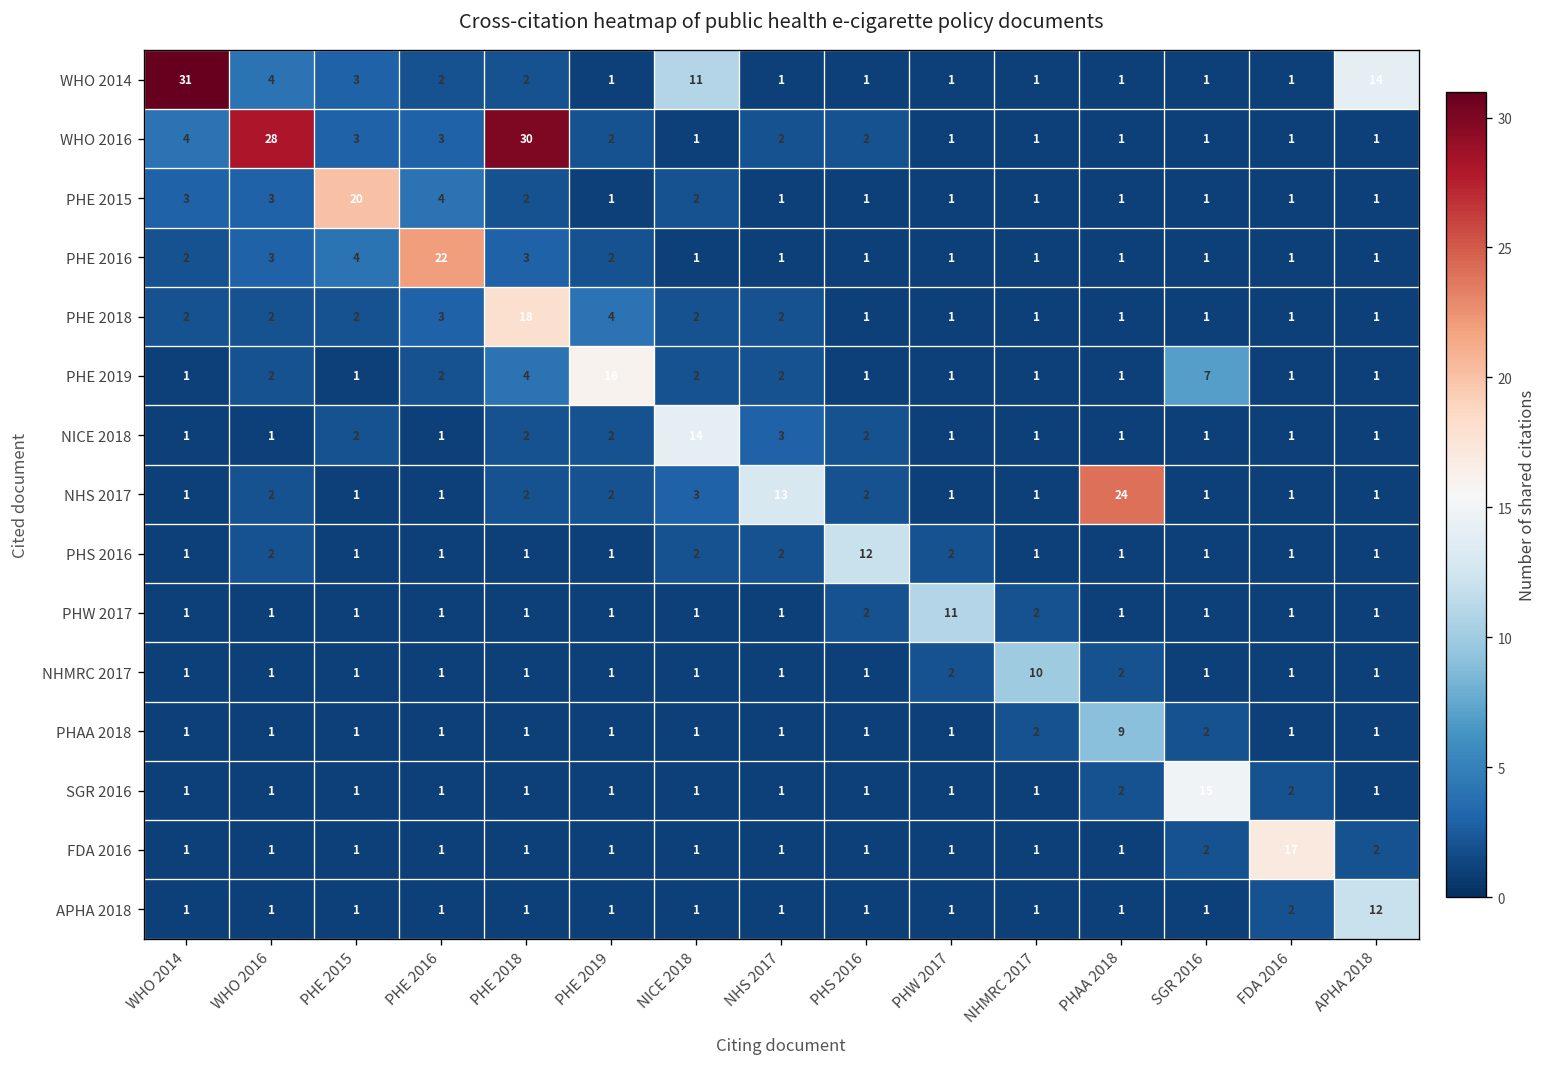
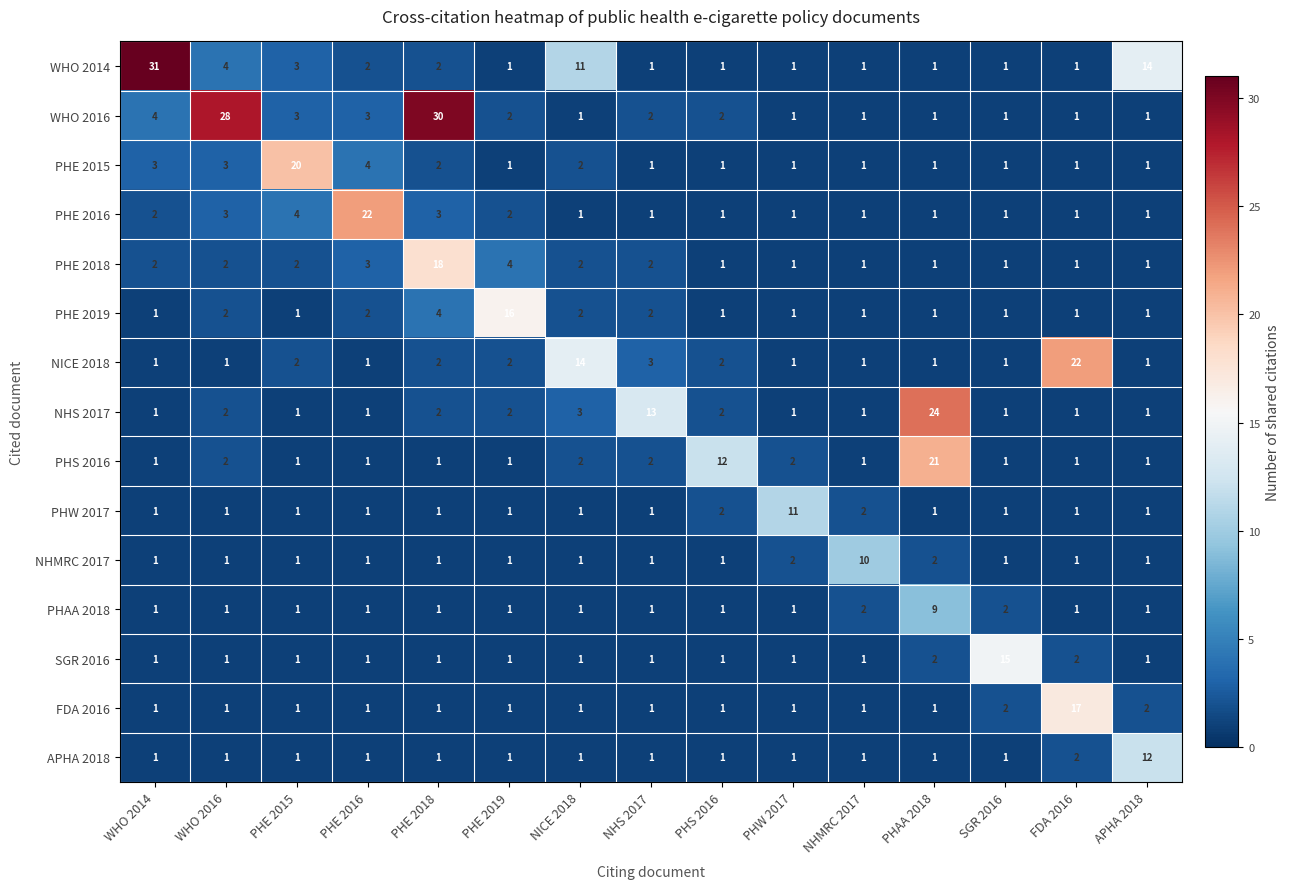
  {
    "PHE 2019": {
      "WHO 2014": 1,
      "WHO 2016": 2,
      "PHE 2015": 1,
      "PHE 2016": 2,
      "PHE 2018": 4,
      "NICE 2018": 2,
      "NHS 2017": 2,
      "PHS 2016": 1,
      "PHW 2017": 1,
      "NHMRC 2017": 1,
      "PHAA 2018": 1,
-     "SGR 2016": 7,
+     "SGR 2016": 1,
      "FDA 2016": 1,
      "APHA 2018": 1
    },
    "NICE 2018": {
      "WHO 2014": 1,
      "WHO 2016": 1,
      "PHE 2015": 2,
      "PHE 2016": 1,
      "PHE 2018": 2,
      "PHE 2019": 2,
      "NHS 2017": 3,
      "PHS 2016": 2,
      "PHW 2017": 1,
      "NHMRC 2017": 1,
      "PHAA 2018": 1,
      "SGR 2016": 1,
-     "FDA 2016": 1,
+     "FDA 2016": 22,
      "APHA 2018": 1
    },
    "PHS 2016": {
      "WHO 2014": 1,
      "WHO 2016": 2,
      "PHE 2015": 1,
      "PHE 2016": 1,
      "PHE 2018": 1,
      "PHE 2019": 1,
      "NICE 2018": 2,
      "NHS 2017": 2,
      "PHS 2016": 12,
      "PHW 2017": 2,
      "NHMRC 2017": 1,
-     "PHAA 2018": 1,
+     "PHAA 2018": 21,
      "SGR 2016": 1,
      "FDA 2016": 1,
      "APHA 2018": 1
    }
  }
